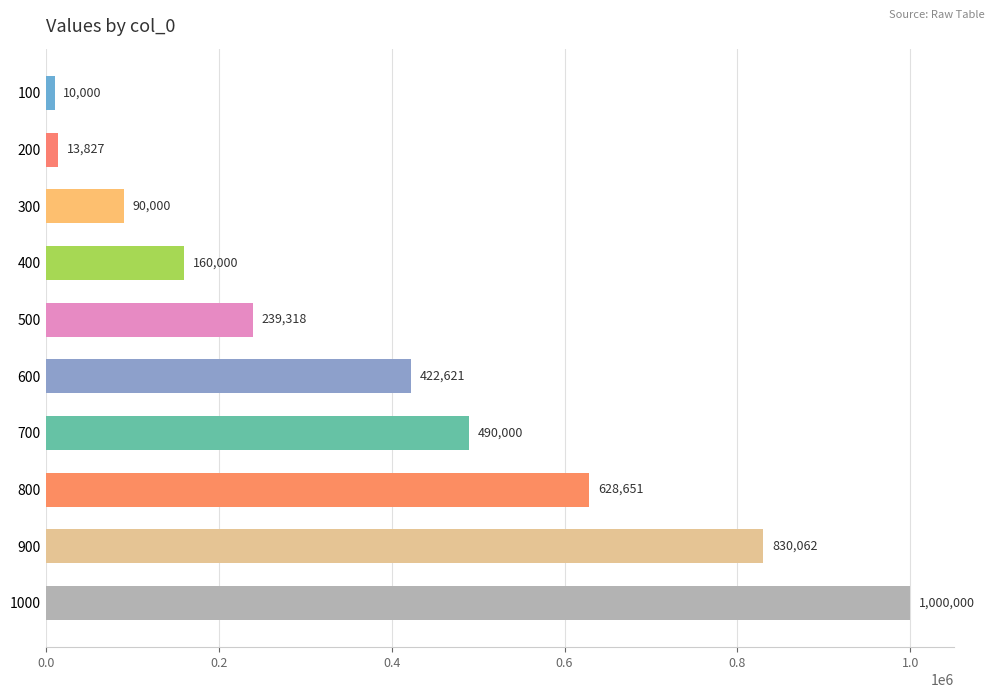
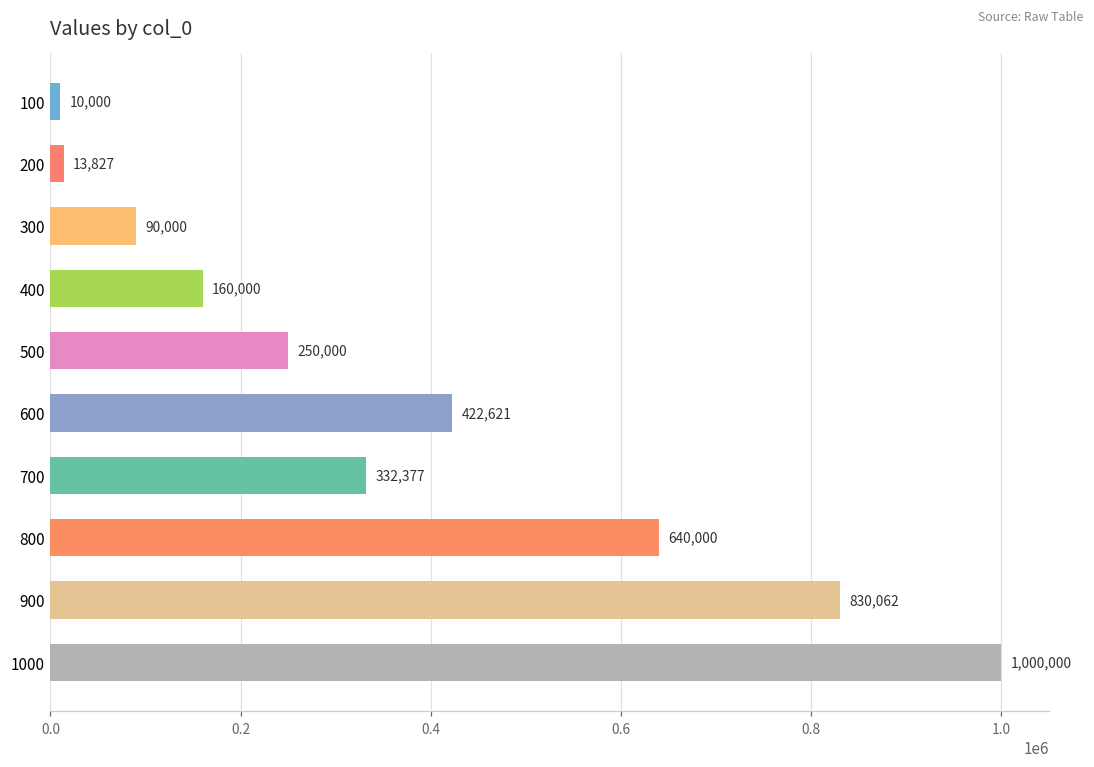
  {
    "100": "10,000",
    "200": "13,827",
    "300": "90,000",
    "400": "160,000",
-   "500": "239,318",
+   "500": "250,000",
    "600": "422,621",
-   "700": "490,000",
-   "800": "628,651",
+   "700": "332,377",
+   "800": "640,000",
    "900": "830,062",
    "1000": "1,000,000"
  }
